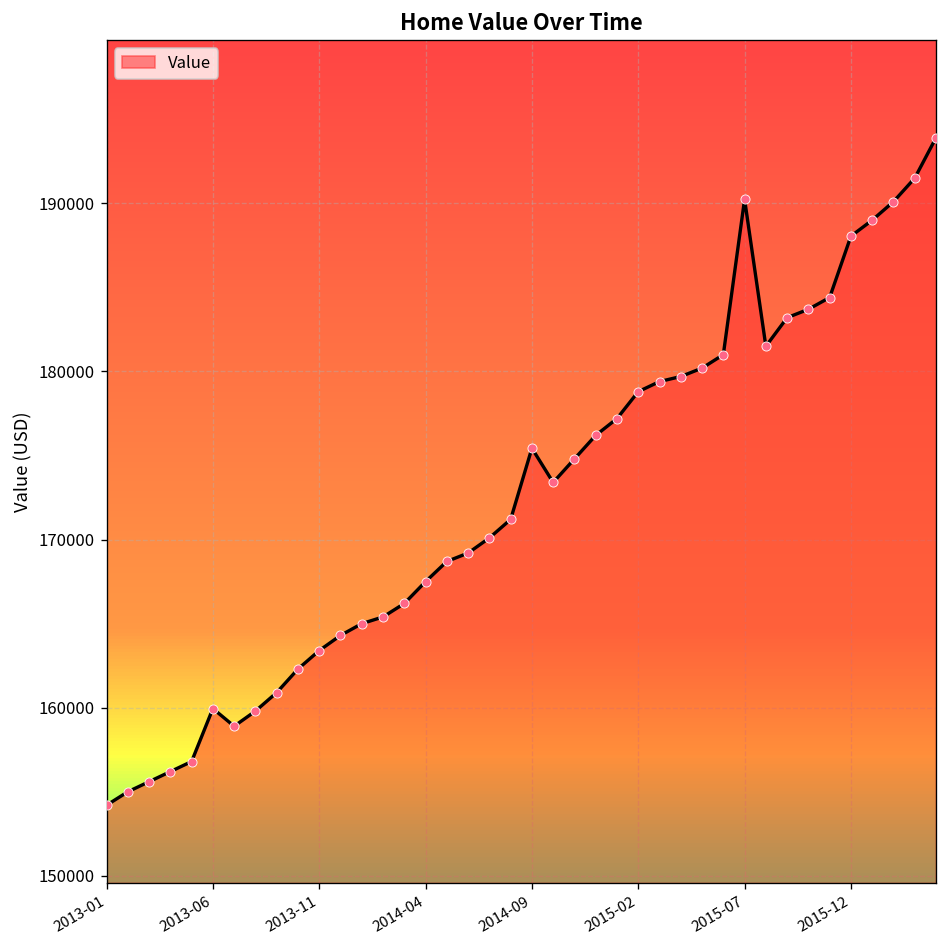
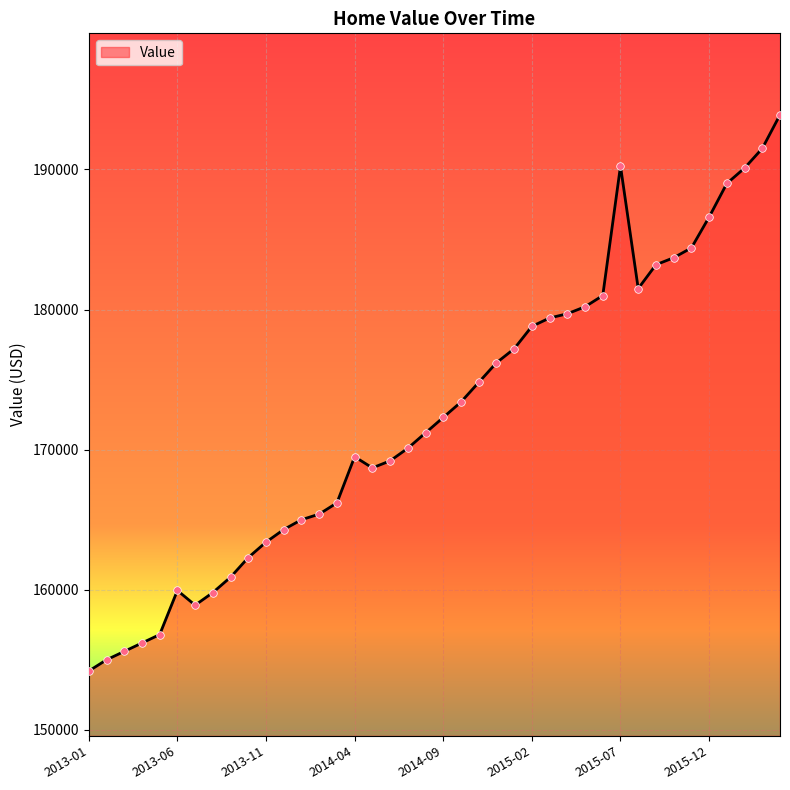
  {
    "2013-01": 154200,
    "2013-06": 160000,
    "2013-11": 163400,
-   "2014-04": 167500,
-   "2014-09": 175400,
+   "2014-04": 169500,
+   "2014-09": 172300,
    "2015-02": 178800,
    "2015-07": 190200,
-   "2015-12": 188000
+   "2015-12": 186600
  }
